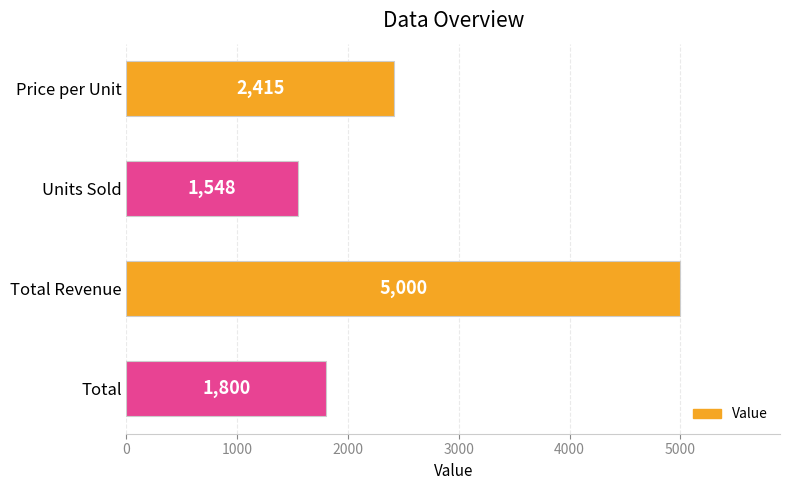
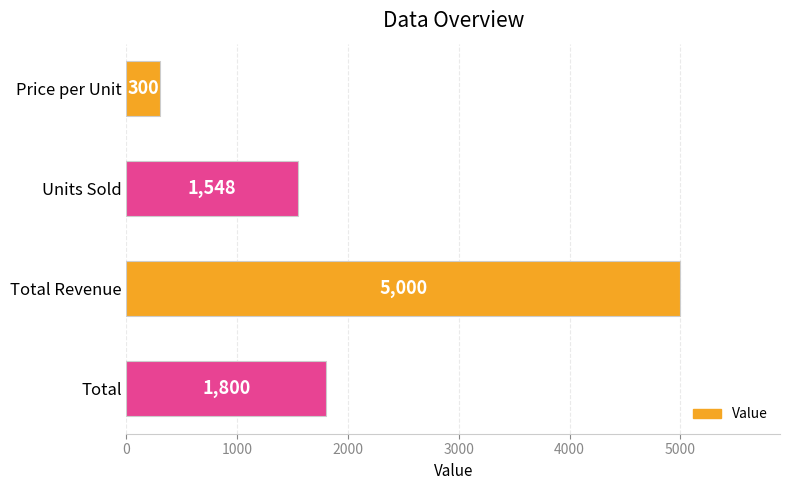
  {
-   "Price per Unit": "2,415",
+   "Price per Unit": "300",
    "Units Sold": "1,548",
    "Total Revenue": "5,000",
    "Total": "1,800"
  }
